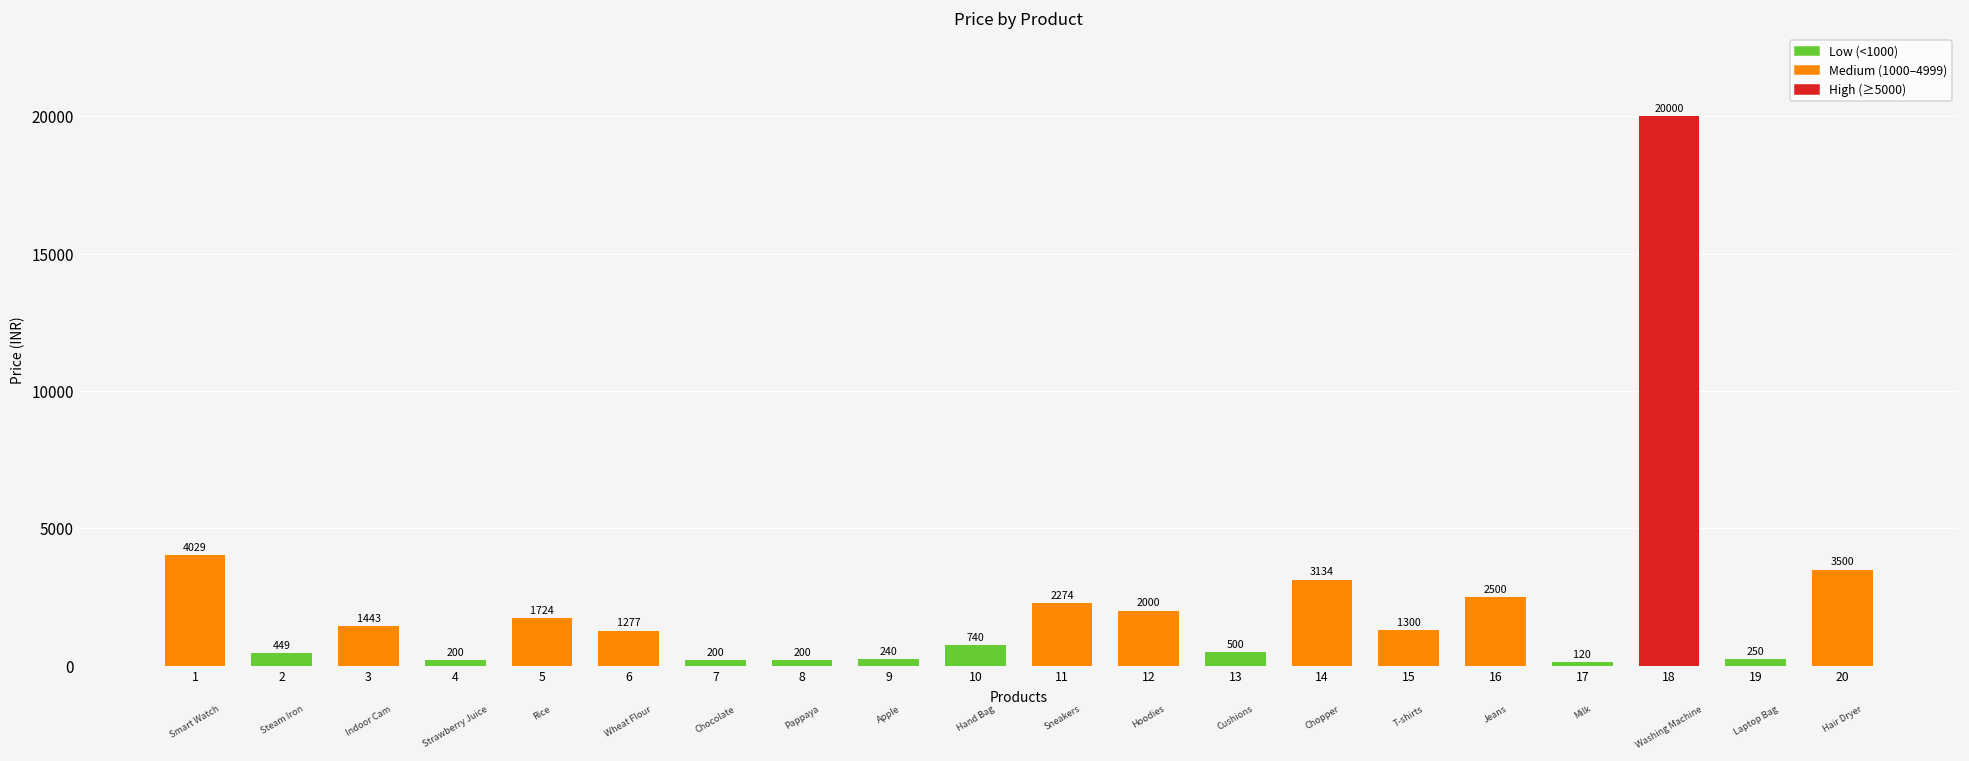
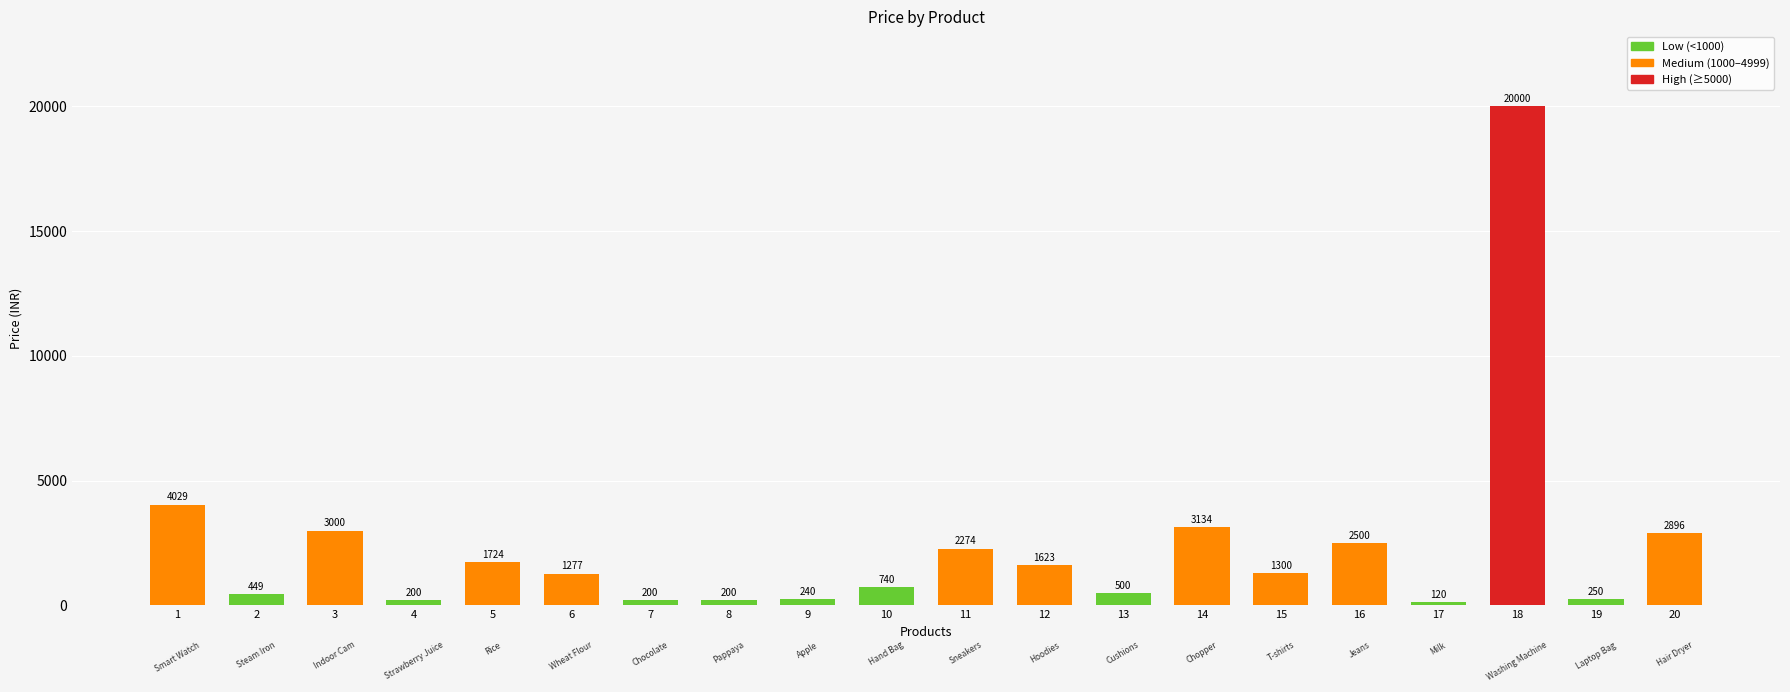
  {
    "1": 4029,
    "2": 449,
-   "3": 1443,
+   "3": 3000,
    "4": 200,
    "5": 1724,
    "6": 1277,
    "7": 200,
    "8": 200,
    "9": 240,
    "10": 740,
    "11": 2274,
-   "12": 2000,
+   "12": 1623,
    "13": 500,
    "14": 3134,
    "15": 1300,
    "16": 2500,
    "17": 120,
    "18": 20000,
    "19": 250,
-   "20": 3500
+   "20": 2896
  }
